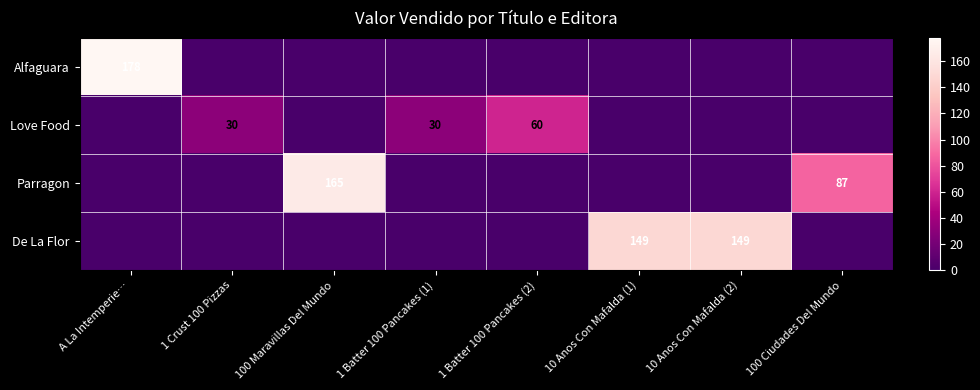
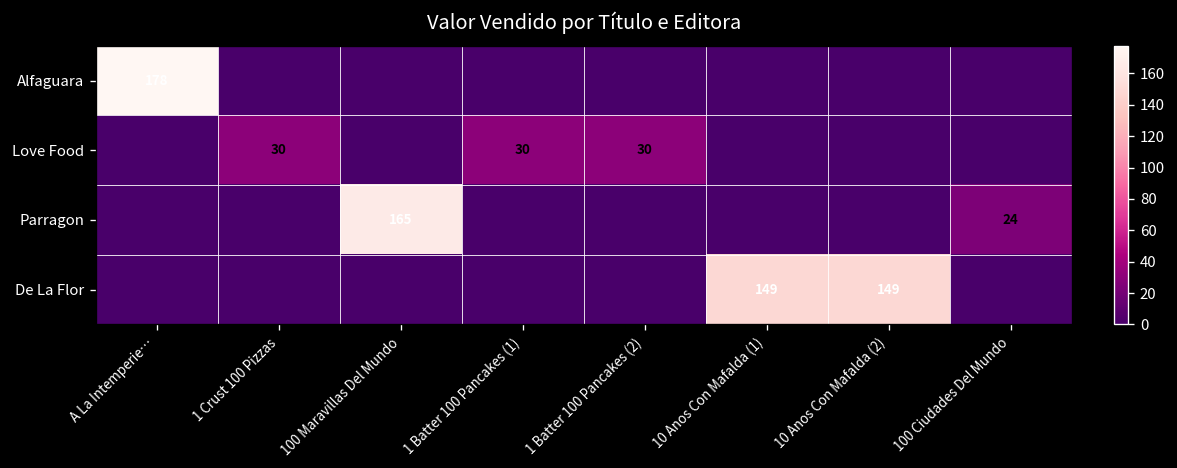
  {
    "Love Food": {
      "1 Crust 100 Pizzas": 30,
      "1 Batter 100 Pancakes (1)": 30,
-     "1 Batter 100 Pancakes (2)": 60
+     "1 Batter 100 Pancakes (2)": 30
    },
    "Parragon": {
-     "100 Ciudades Del Mundo": 87
+     "100 Ciudades Del Mundo": 24
    }
  }
